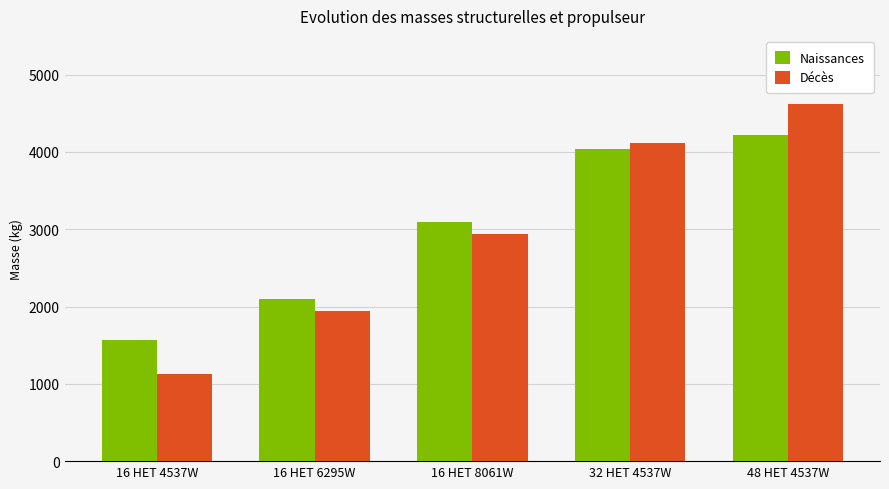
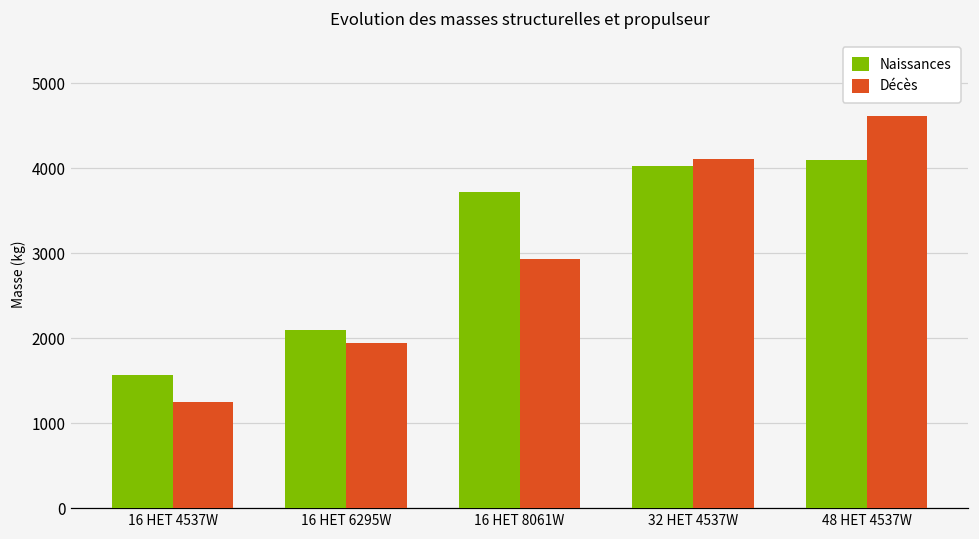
  {
    "Naissances": {
      "16 HET 4537W": 1600,
      "16 HET 6295W": 2100,
-     "16 HET 8061W": 3100,
+     "16 HET 8061W": 3700,
      "32 HET 4537W": 4000,
-     "48 HET 4537W": 4200
+     "48 HET 4537W": 4100
    },
    "Décès": {
-     "16 HET 4537W": 1100,
+     "16 HET 4537W": 1300,
      "16 HET 6295W": 1900,
      "16 HET 8061W": 2900,
      "32 HET 4537W": 4100,
      "48 HET 4537W": 4600
    }
  }
